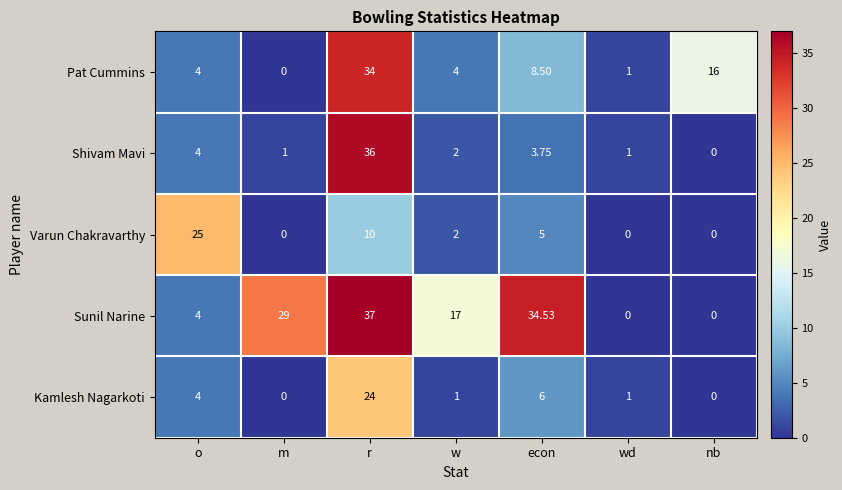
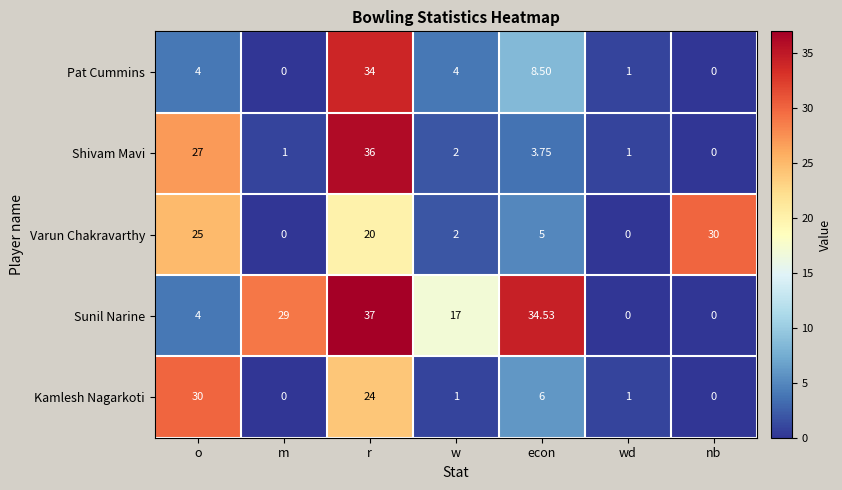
  {
    "Pat Cummins": {
      "o": 4,
      "m": 0,
      "r": 34,
      "w": 4,
      "econ": 8.50,
      "wd": 1,
-     "nb": 16
+     "nb": 0
    },
    "Shivam Mavi": {
-     "o": 4,
+     "o": 27,
      "m": 1,
      "r": 36,
      "w": 2,
      "econ": 3.75,
      "wd": 1,
      "nb": 0
    },
    "Varun Chakravarthy": {
      "o": 25,
      "m": 0,
-     "r": 10,
+     "r": 20,
      "w": 2,
      "econ": 5,
      "wd": 0,
-     "nb": 0
+     "nb": 30
    },
    "Sunil Narine": {
      "o": 4,
      "m": 29,
      "r": 37,
      "w": 17,
      "econ": 34.53,
      "wd": 0,
      "nb": 0
    },
    "Kamlesh Nagarkoti": {
-     "o": 4,
+     "o": 30,
      "m": 0,
      "r": 24,
      "w": 1,
      "econ": 6,
      "wd": 1,
      "nb": 0
    }
  }
